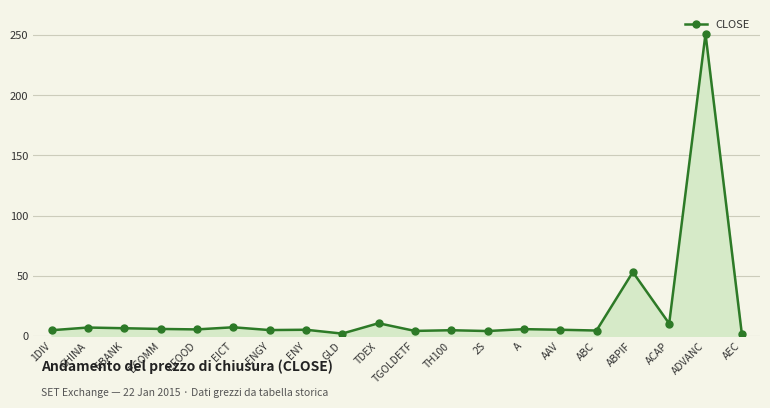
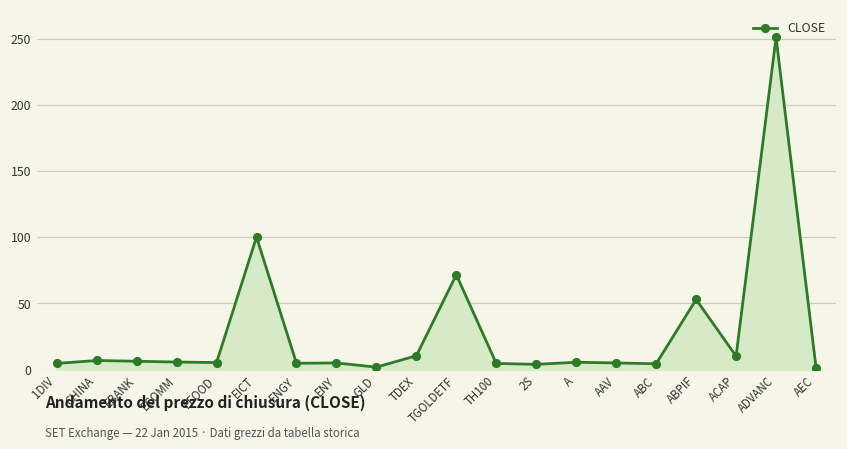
  {
    "1DIV": 5,
    "CHINA": 7,
    "EBANK": 6,
    "ECOMM": 6,
    "EFOOD": 5,
-   "EICT": 7,
+   "EICT": 100,
    "ENGY": 5,
    "ENY": 5,
    "GLD": 2,
    "TDEX": 10,
-   "TGOLDETF": 4,
+   "TGOLDETF": 72,
    "TH100": 5,
    "2S": 4,
    "A": 6,
    "AAV": 5,
    "ABC": 4,
    "ABPIF": 53,
    "ACAP": 10,
    "ADVANC": 251,
    "AEC": 2
  }
